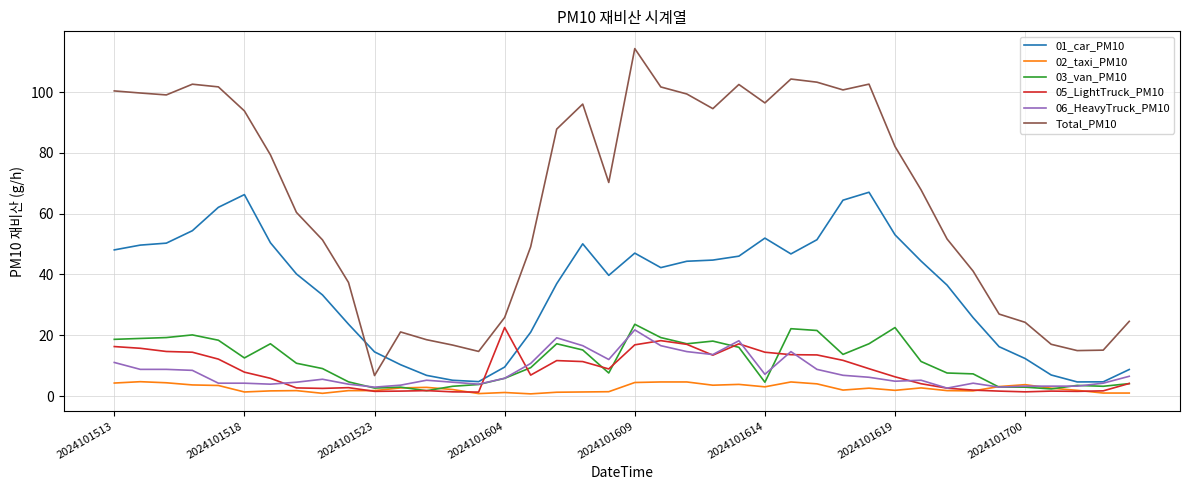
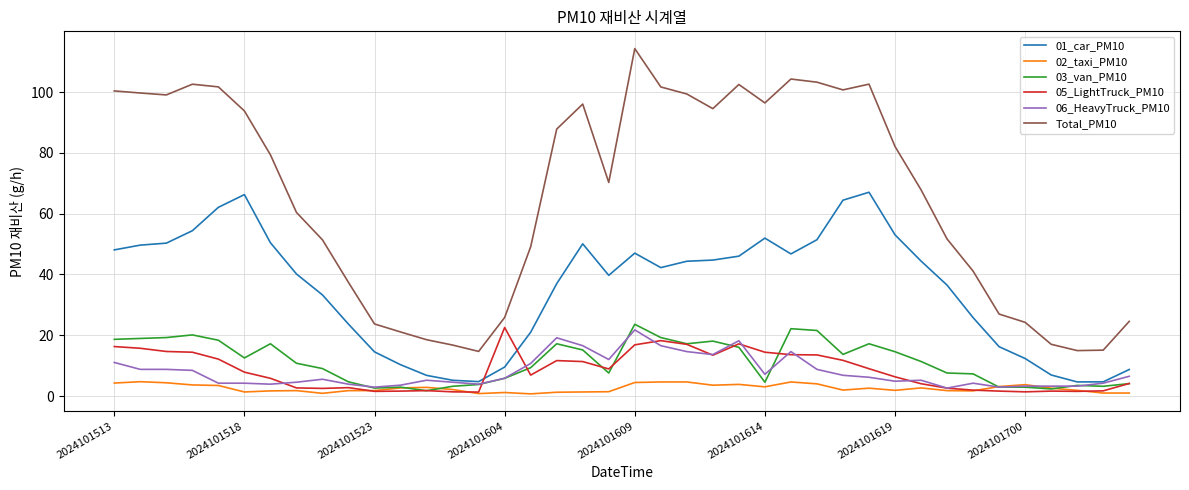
  {
    "01_car_PM10": {
      "2024101513": 48,
      "2024101518": 66,
      "2024101523": 15,
      "2024101604": 10,
      "2024101609": 47,
      "2024101614": 52,
      "2024101619": 53,
      "2024101700": 12
    },
    "02_taxi_PM10": {
      "2024101513": 4,
      "2024101518": 1,
      "2024101604": 1,
      "2024101609": 4,
      "2024101614": 3,
      "2024101619": 2
    },
    "03_van_PM10": {
      "2024101513": 19,
      "2024101518": 13,
      "2024101609": 24,
      "2024101614": 5,
-     "2024101619": 23
+     "2024101619": 15
    },
    "05_LightTruck_PM10": {
      "2024101513": 16,
      "2024101518": 8,
      "2024101604": 23,
      "2024101609": 17,
      "2024101614": 14,
      "2024101619": 6,
      "2024101700": 1
    },
    "06_HeavyTruck_PM10": {
      "2024101513": 11,
      "2024101518": 4,
      "2024101609": 22,
      "2024101614": 7,
      "2024101619": 5
    },
    "Total_PM10": {
      "2024101513": 100,
      "2024101518": 94,
-     "2024101523": 7,
+     "2024101523": 24,
      "2024101604": 26,
      "2024101609": 114,
      "2024101614": 96,
      "2024101619": 82,
      "2024101700": 24
    }
  }
